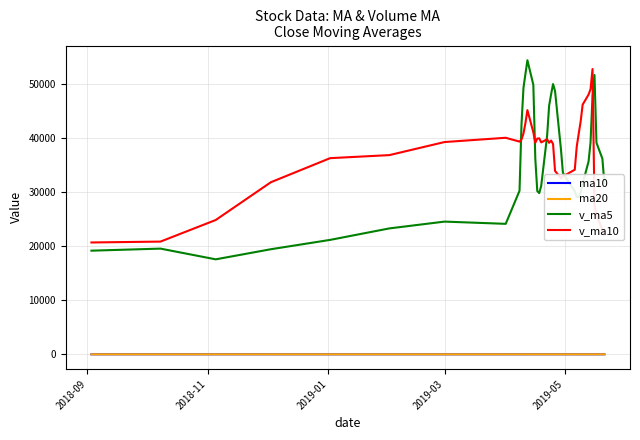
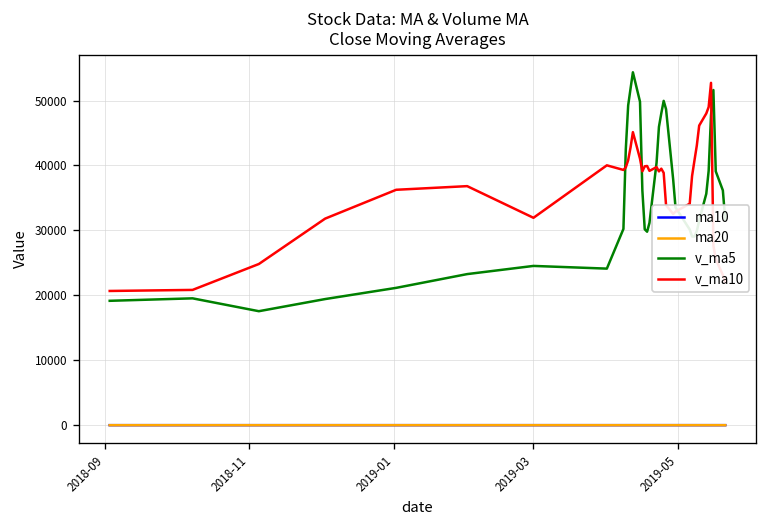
  {
    "ma20": {
      "2019-03": 0
    },
    "v_ma5": {
      "2019-03": 25000
    },
    "v_ma10": {
-     "2019-03": 39000
+     "2019-03": 32000
    }
  }
